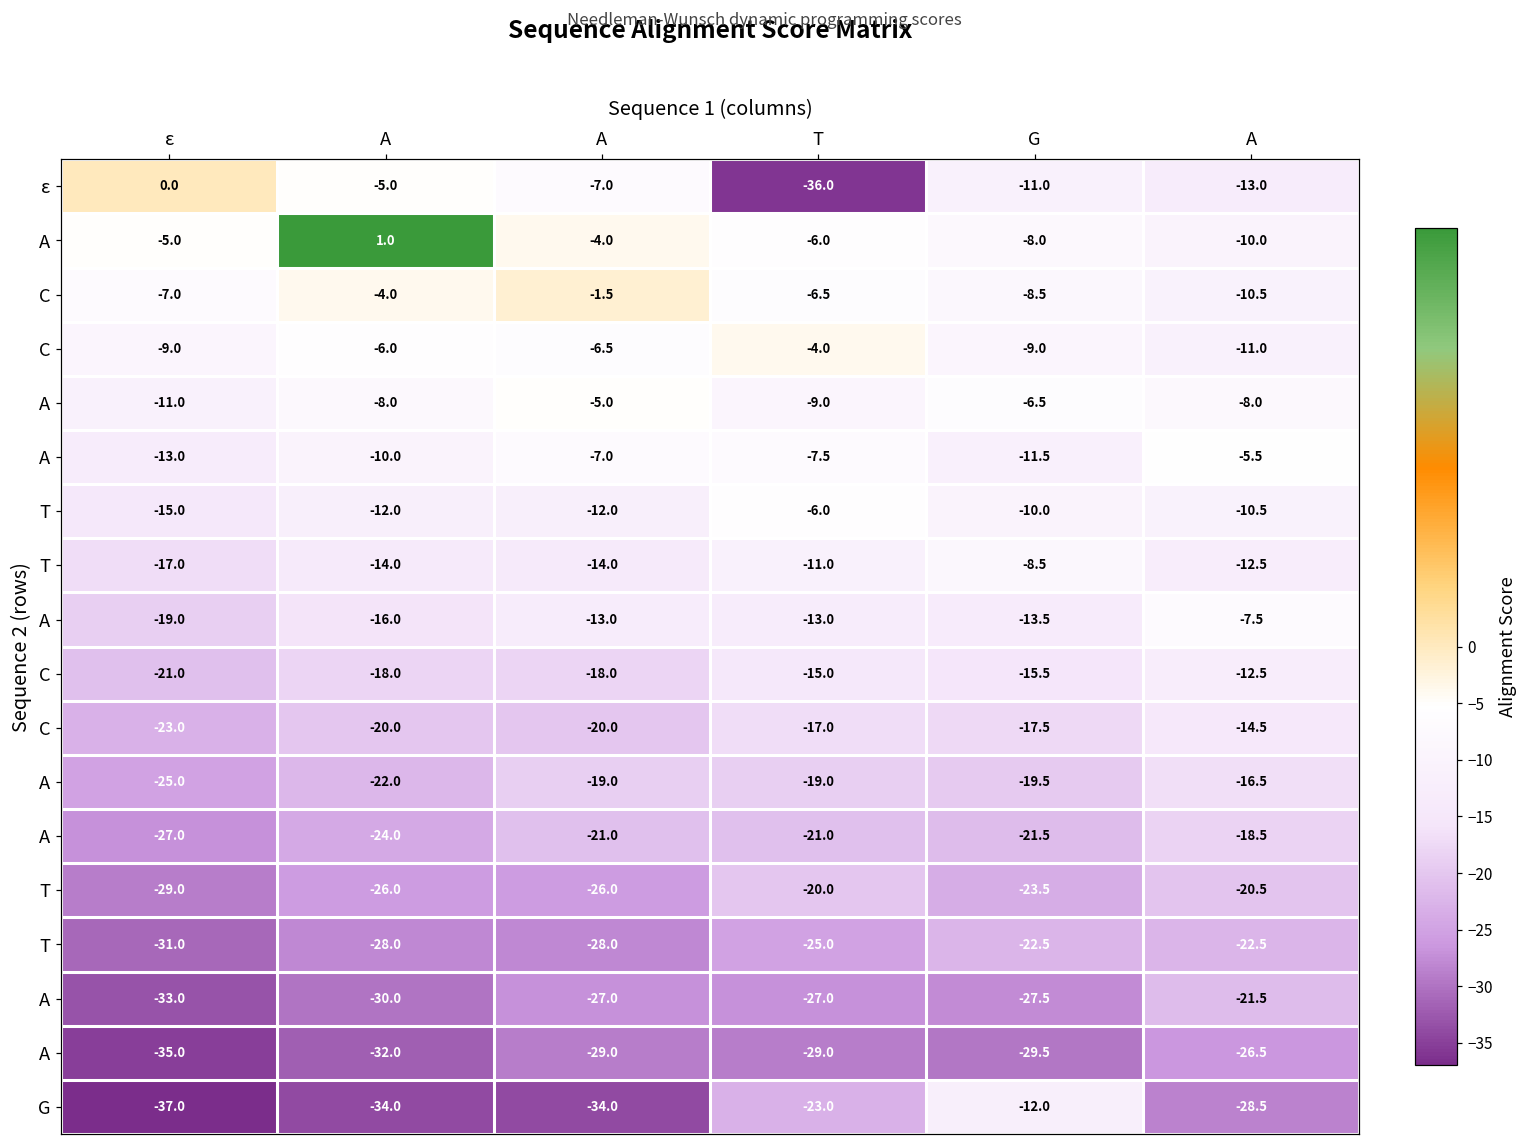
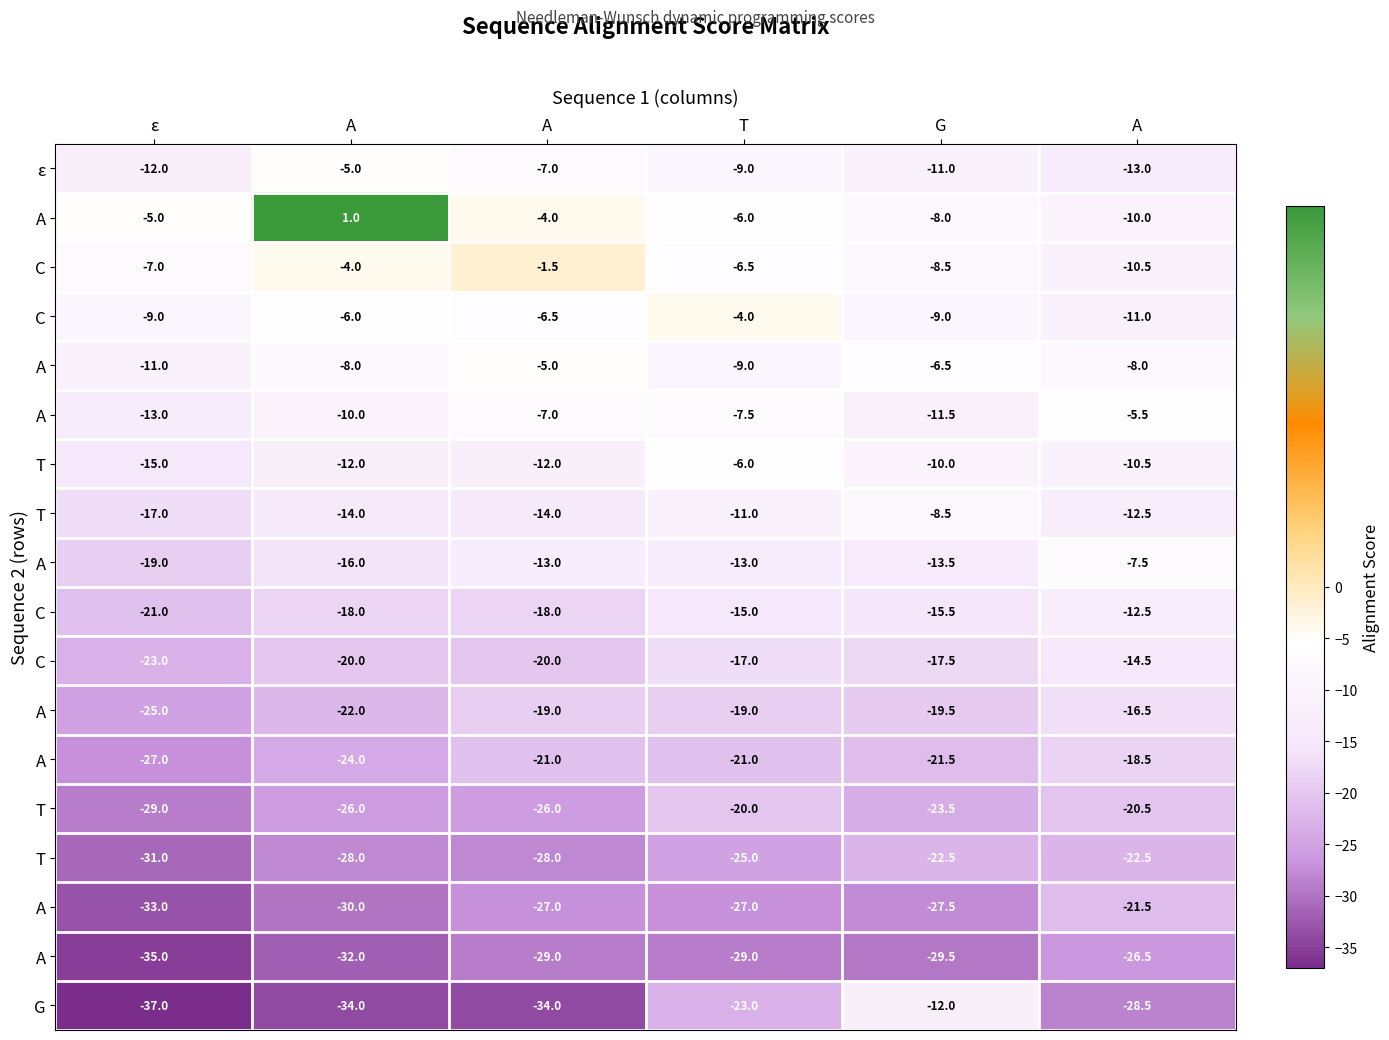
  {
    "ε": {
-     "ε": 0.0,
-     "T": -36.0,
+     "ε": -12.0,
+     "T": -9.0,
      "G": -11.0
    },
    "G": {
      "ε": -37.0,
      "T": -23.0,
      "G": -12.0
    }
  }
